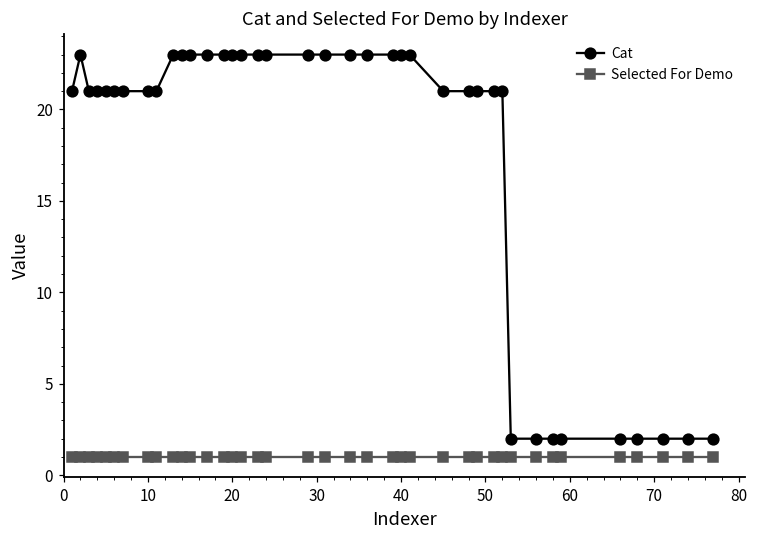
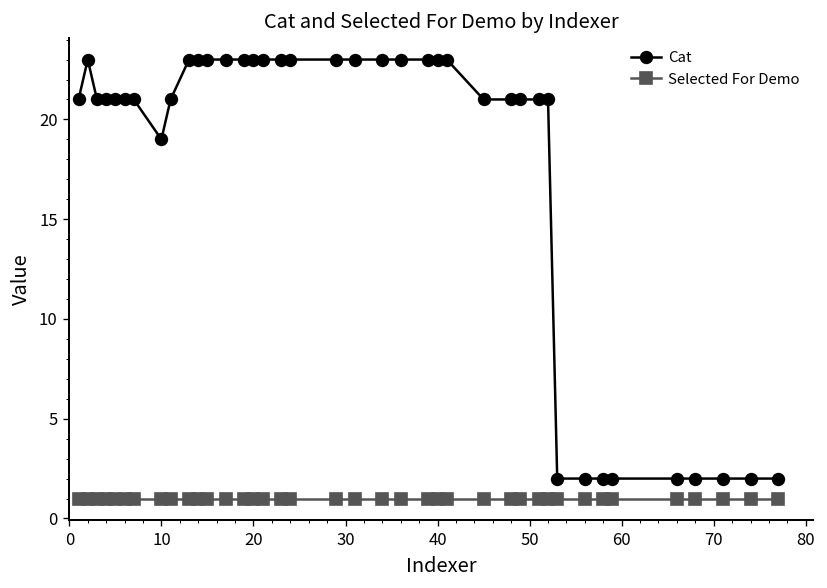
  {
    "Cat": {
-     "10": 21,
+     "10": 19,
      "20": 23,
      "40": 23
    },
    "Selected For Demo": {
      "10": 1,
      "20": 1,
      "40": 1
    }
  }
